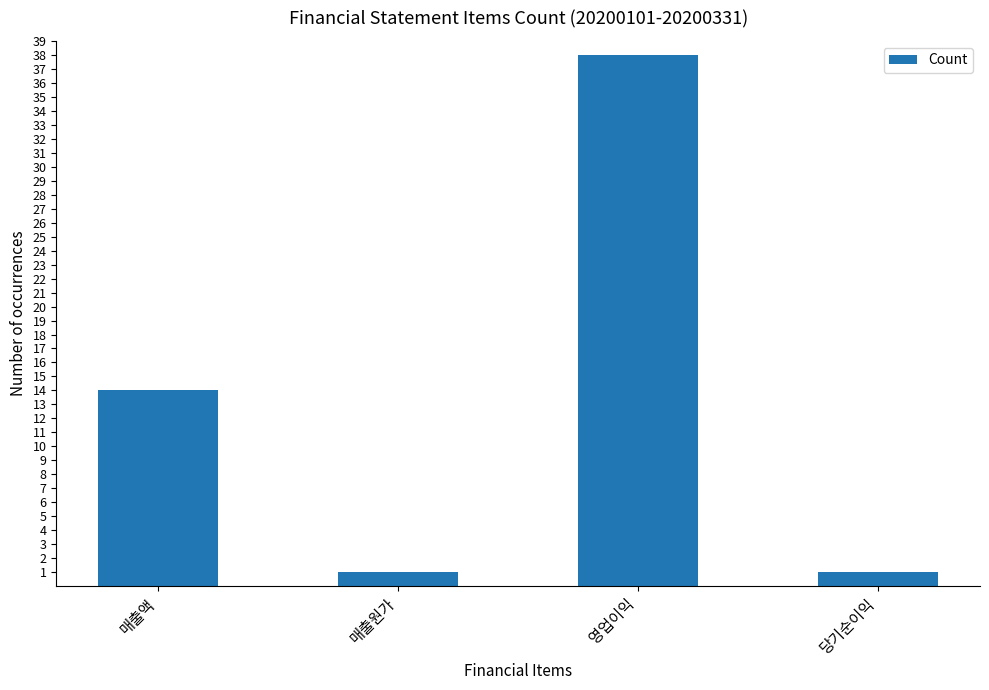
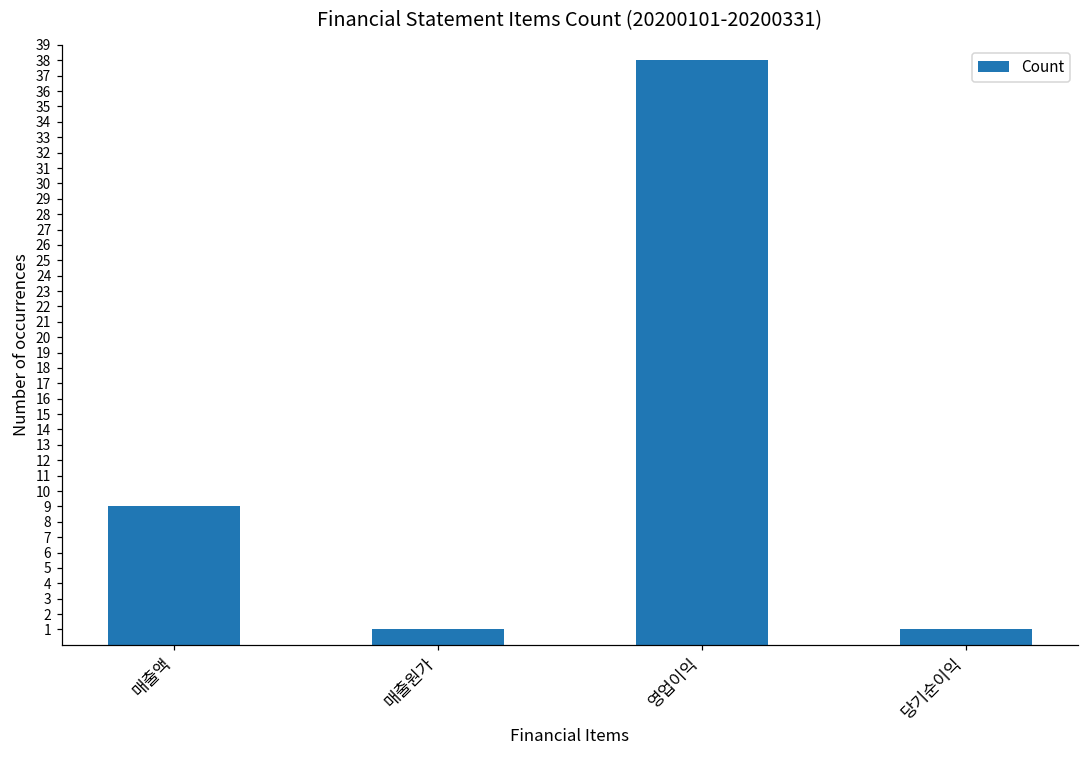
  {
-   "매출액": 14,
+   "매출액": 9,
    "매출원가": 1,
    "영업이익": 38,
    "당기순이익": 1
  }
